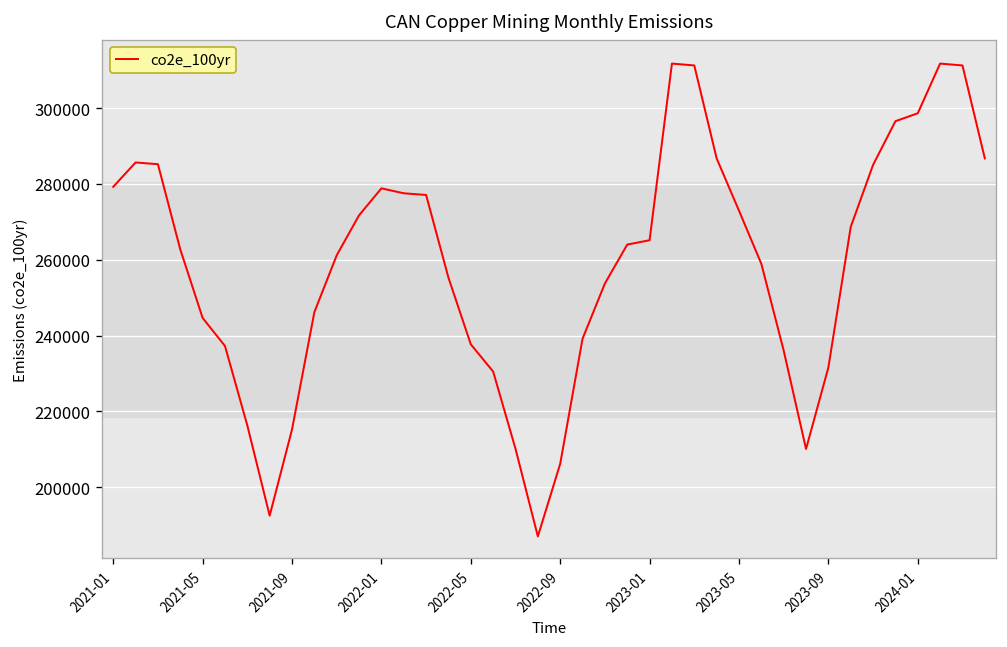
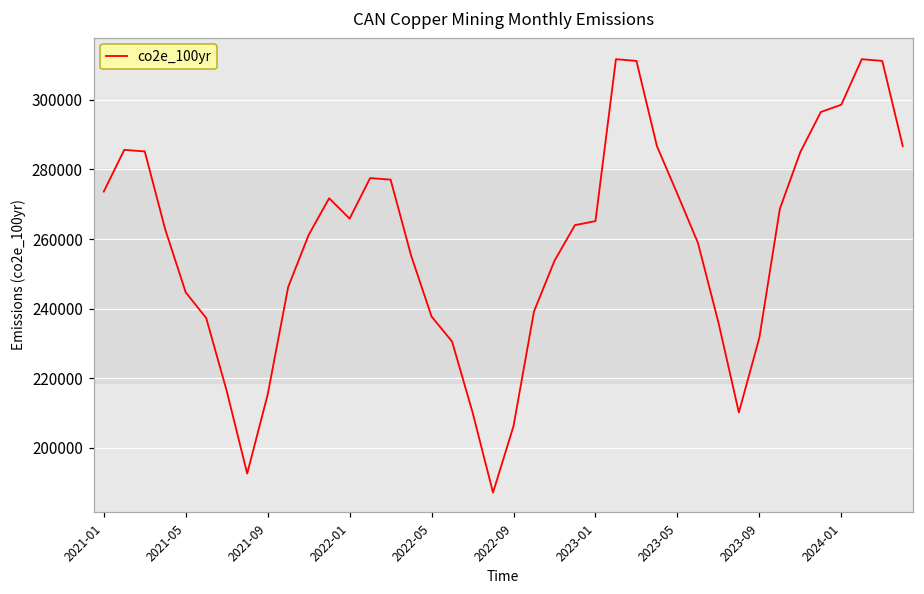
  {
-   "2021-01": 279000,
+   "2021-01": 274000,
    "2021-05": 245000,
    "2021-09": 215000,
-   "2022-01": 279000,
+   "2022-01": 266000,
    "2022-05": 238000,
    "2022-09": 206000,
    "2023-01": 265000,
    "2023-05": 273000,
    "2023-09": 232000,
    "2024-01": 299000
  }
